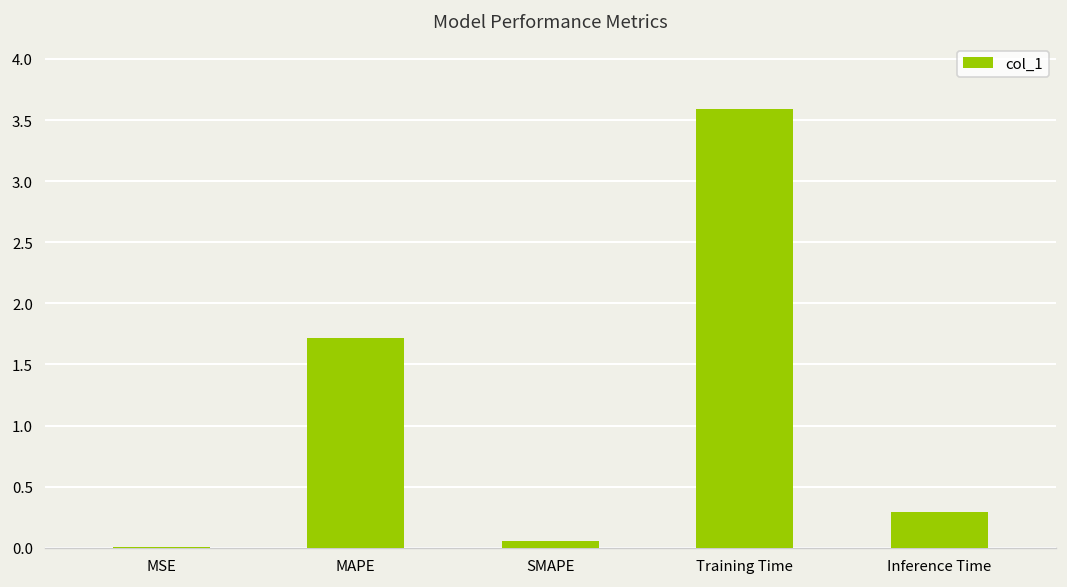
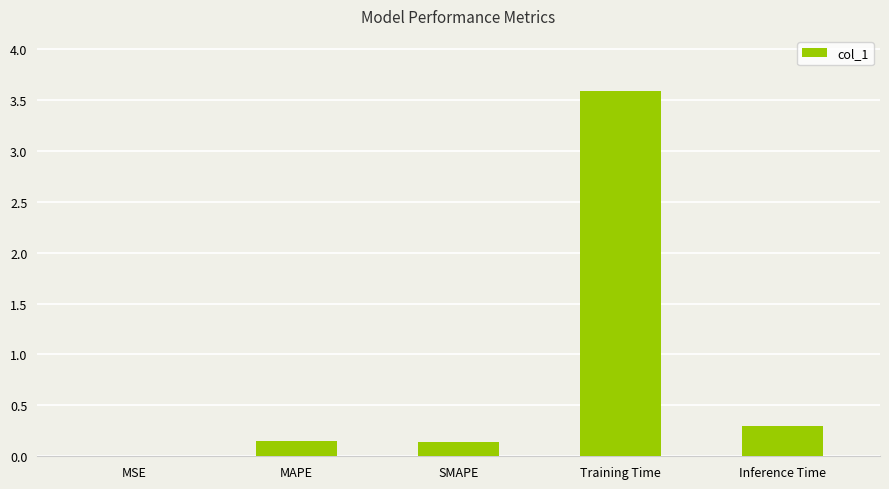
  {
-   "MAPE": 1.72,
-   "SMAPE": 0.06,
+   "MAPE": 0.15,
+   "SMAPE": 0.14,
    "Training Time": 3.59,
    "Inference Time": 0.30
  }
